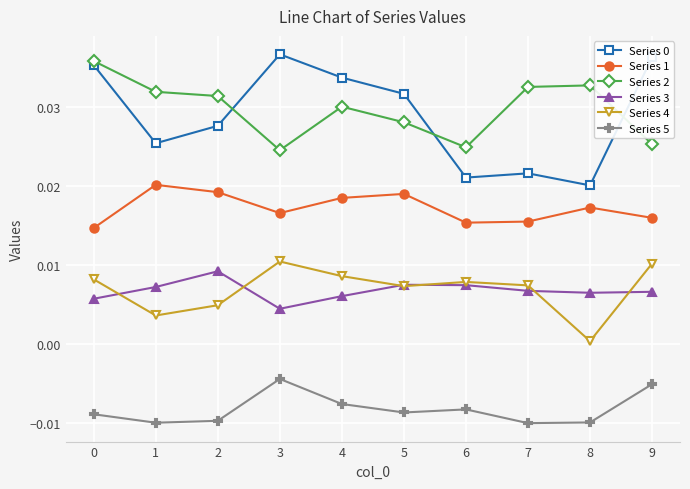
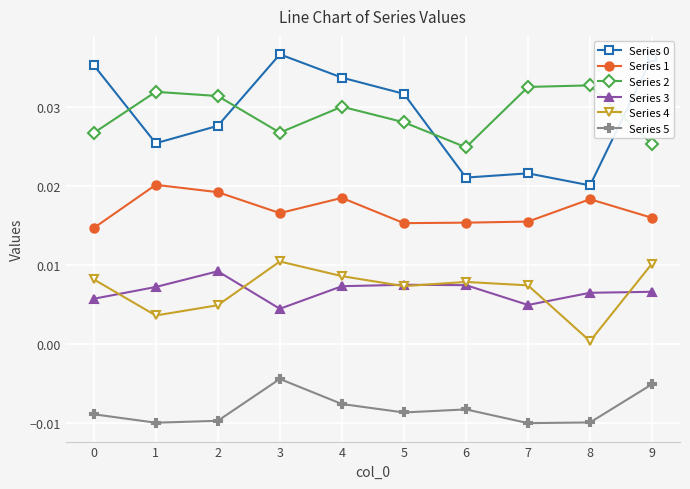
  {
    "Series 0": {
      "0": 0.035,
      "1": 0.025,
      "2": 0.028,
      "3": 0.037,
      "4": 0.034,
      "5": 0.032,
      "6": 0.021,
      "7": 0.022,
      "8": 0.020
    },
    "Series 1": {
      "0": 0.015,
      "1": 0.020,
      "2": 0.019,
      "3": 0.017,
      "4": 0.018,
-     "5": 0.019,
+     "5": 0.015,
      "6": 0.015,
      "7": 0.015,
-     "8": 0.017,
+     "8": 0.018,
      "9": 0.016
    },
    "Series 2": {
-     "0": 0.036,
+     "0": 0.027,
      "1": 0.032,
      "2": 0.031,
-     "3": 0.025,
+     "3": 0.027,
      "4": 0.030,
      "5": 0.028,
      "6": 0.025,
      "7": 0.033,
      "8": 0.033,
      "9": 0.025
    },
    "Series 3": {
      "0": 0.006,
      "1": 0.007,
      "2": 0.009,
      "3": 0.004,
-     "4": 0.006,
+     "4": 0.007,
      "6": 0.007,
-     "7": 0.007,
+     "7": 0.005,
      "8": 0.006,
      "9": 0.007
    },
    "Series 4": {
      "0": 0.008,
      "1": 0.004,
      "2": 0.005,
      "3": 0.010,
      "4": 0.009,
      "6": 0.008,
      "7": 0.007,
      "8": 0.000,
      "9": 0.010
    },
    "Series 5": {
      "0": -0.009,
      "1": -0.010,
      "2": -0.010,
      "3": -0.004,
      "4": -0.008,
      "5": -0.009,
      "6": -0.008,
      "7": -0.010,
      "8": -0.010,
      "9": -0.005
    }
  }
